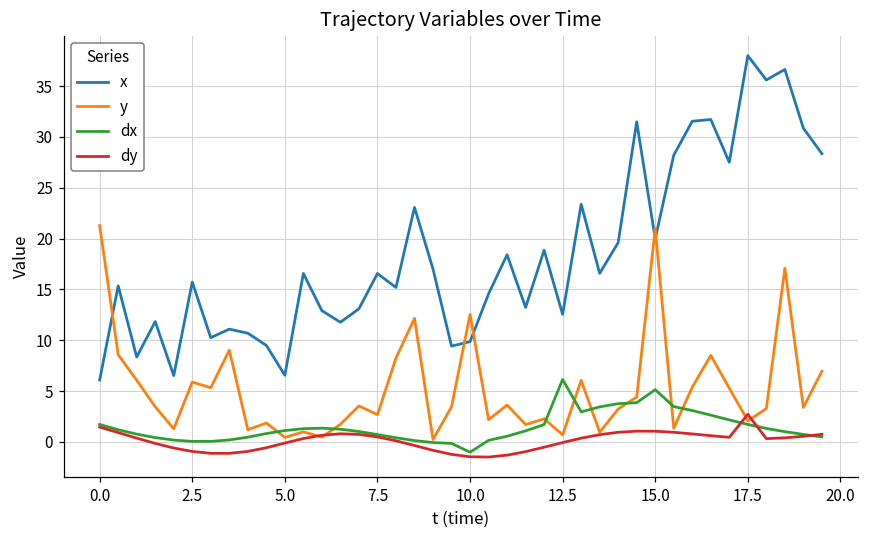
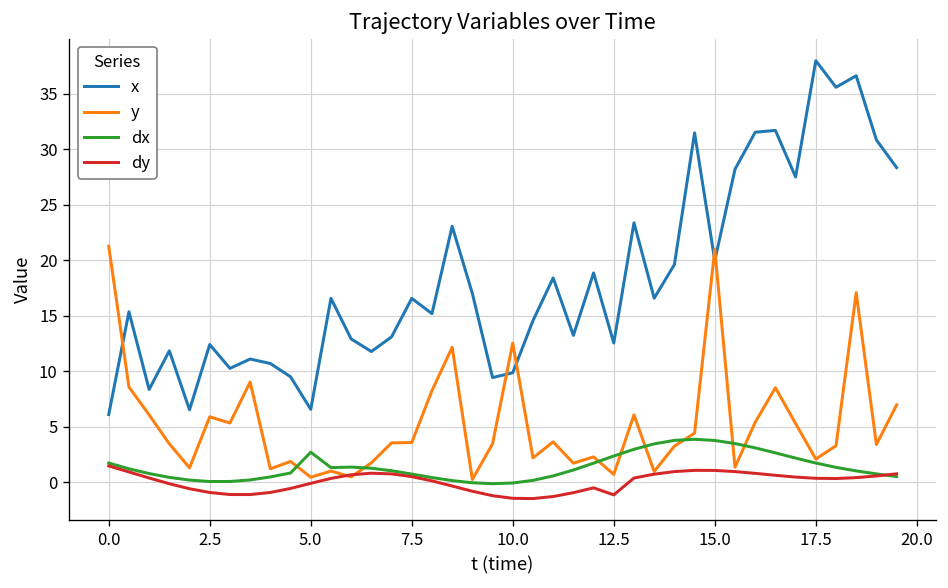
  {
    "x": {
      "0.0": 6,
-     "2.5": 16,
+     "2.5": 12,
      "5.0": 7,
      "7.5": 17,
      "10.0": 10,
      "12.5": 13,
      "15.0": 20,
      "17.5": 38
    },
    "y": {
      "0.0": 21,
      "2.5": 6,
      "5.0": 0,
-     "7.5": 3,
+     "7.5": 4,
      "10.0": 13,
      "12.5": 1,
      "15.0": 21,
      "17.5": 2
    },
    "dx": {
      "2.5": 0,
-     "5.0": 1,
-     "10.0": -1,
-     "12.5": 6,
-     "15.0": 5,
+     "5.0": 3,
+     "10.0": 0,
+     "12.5": 2,
+     "15.0": 4,
      "17.5": 2
    },
    "dy": {
      "2.5": -1,
      "5.0": 0,
      "10.0": -1,
-     "12.5": 0,
+     "12.5": -1,
      "15.0": 1,
-     "17.5": 3
+     "17.5": 0
    }
  }
